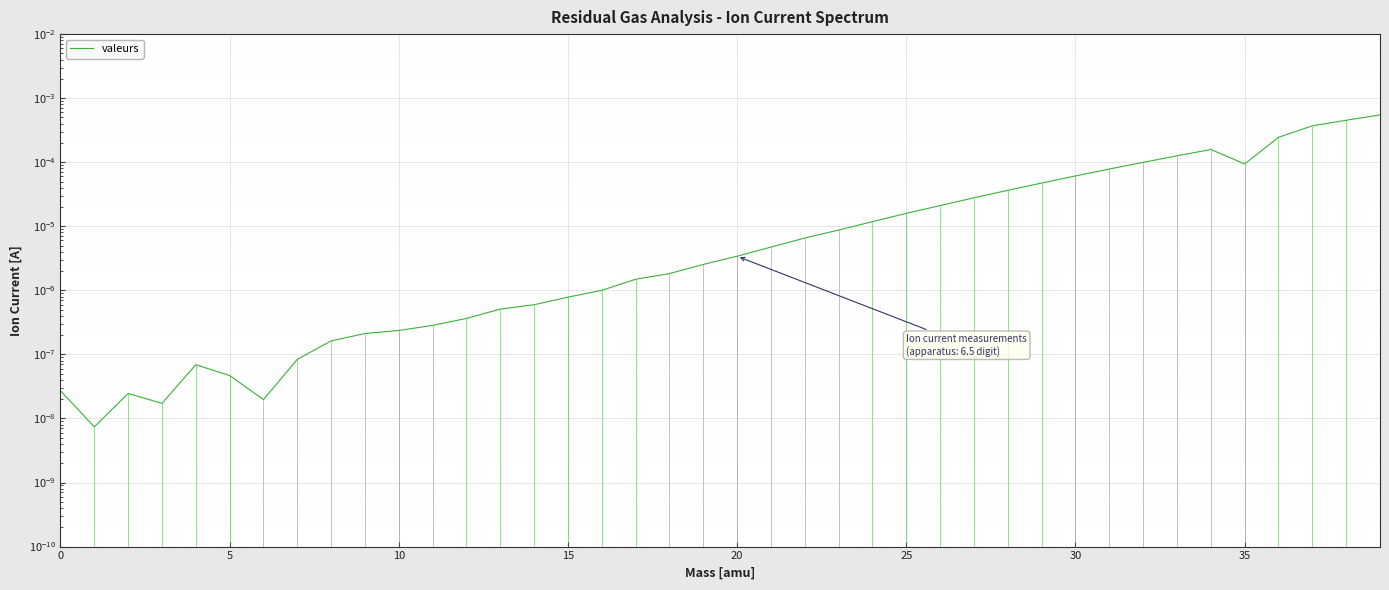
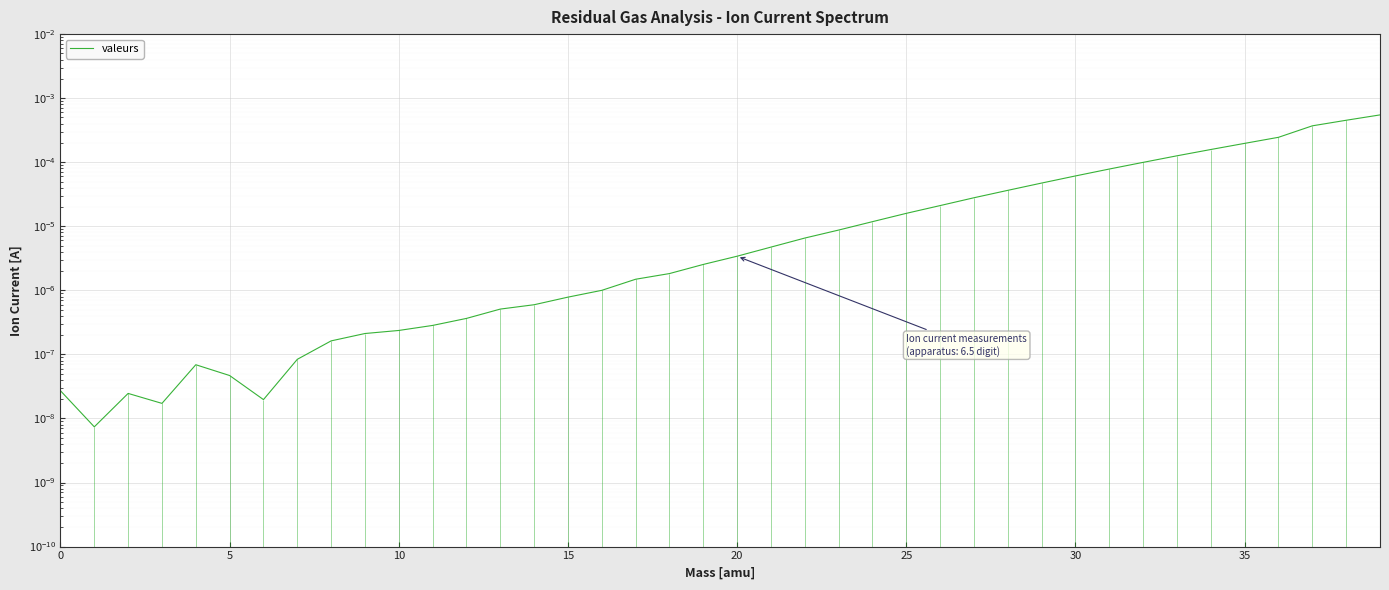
  {
    "0": 0.000000027,
    "5": 0.00000005,
    "10": 0.00000024,
    "15": 0.0000008,
    "25": 0.000016,
    "30": 0.00006,
-   "35": 0.00009
+   "35": 0.00020
  }
